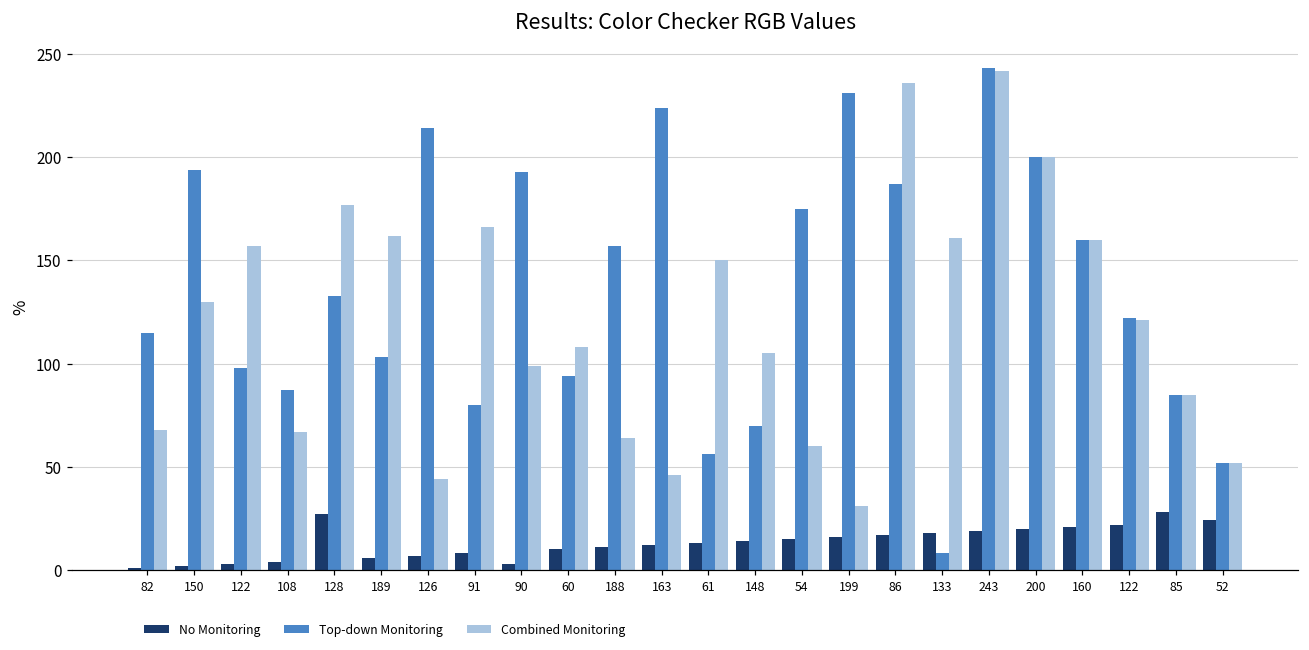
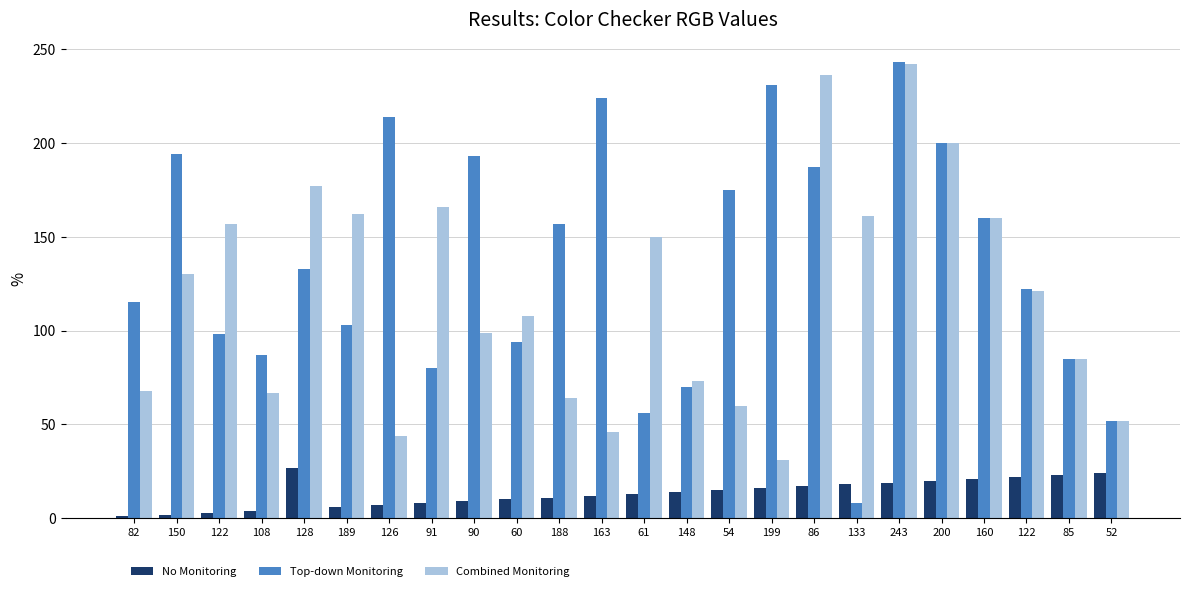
  {
    "No Monitoring": {
      "150": 2,
      "108": 4,
      "128": 27,
      "189": 6,
      "126": 7,
      "91": 8,
-     "90": 3,
+     "90": 9,
      "60": 10,
      "188": 11,
      "163": 12,
      "61": 13,
      "148": 14,
      "54": 15,
      "199": 16,
      "86": 17,
      "133": 18,
      "243": 19,
      "200": 20,
      "160": 21,
-     "85": 28,
+     "85": 23,
      "52": 24
    },
    "Top-down Monitoring": {
      "82": 115,
      "150": 194,
      "108": 87,
      "128": 133,
      "189": 103,
      "126": 214,
      "91": 80,
      "90": 193,
      "60": 94,
      "188": 157,
      "163": 224,
      "61": 56,
      "148": 70,
      "54": 175,
      "199": 231,
      "86": 187,
      "133": 8,
      "243": 243,
      "200": 200,
      "160": 160,
      "85": 85,
      "52": 52
    },
    "Combined Monitoring": {
      "82": 68,
      "150": 130,
      "108": 67,
      "128": 177,
      "189": 162,
      "126": 44,
      "91": 166,
      "90": 99,
      "60": 108,
      "188": 64,
      "163": 46,
      "61": 150,
-     "148": 105,
+     "148": 73,
      "54": 60,
      "199": 31,
      "86": 236,
      "133": 161,
      "243": 242,
      "200": 200,
      "160": 160,
      "85": 85,
      "52": 52
    }
  }
